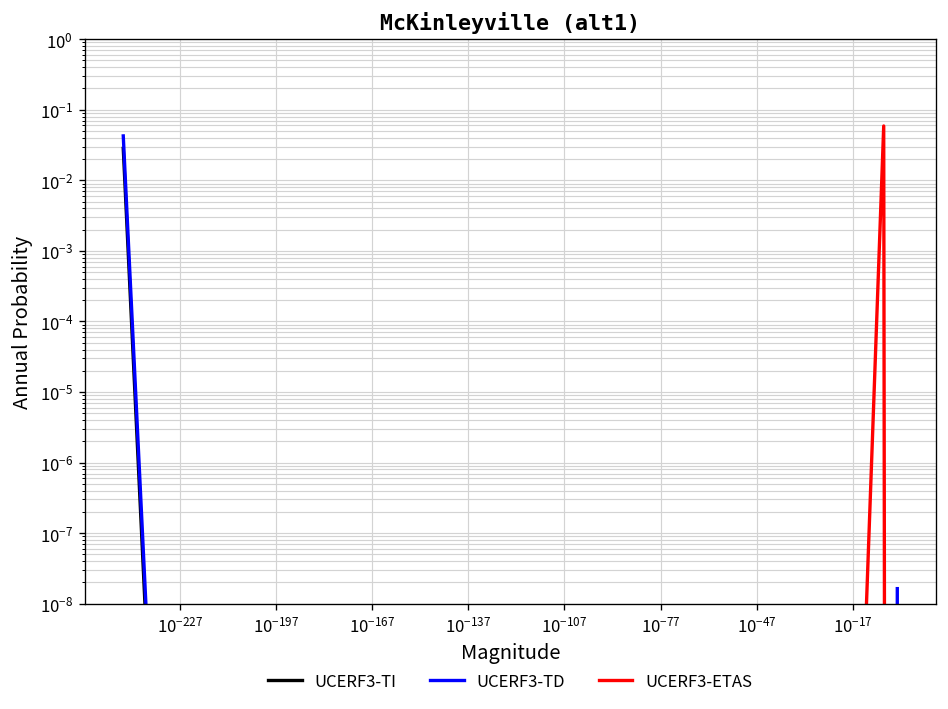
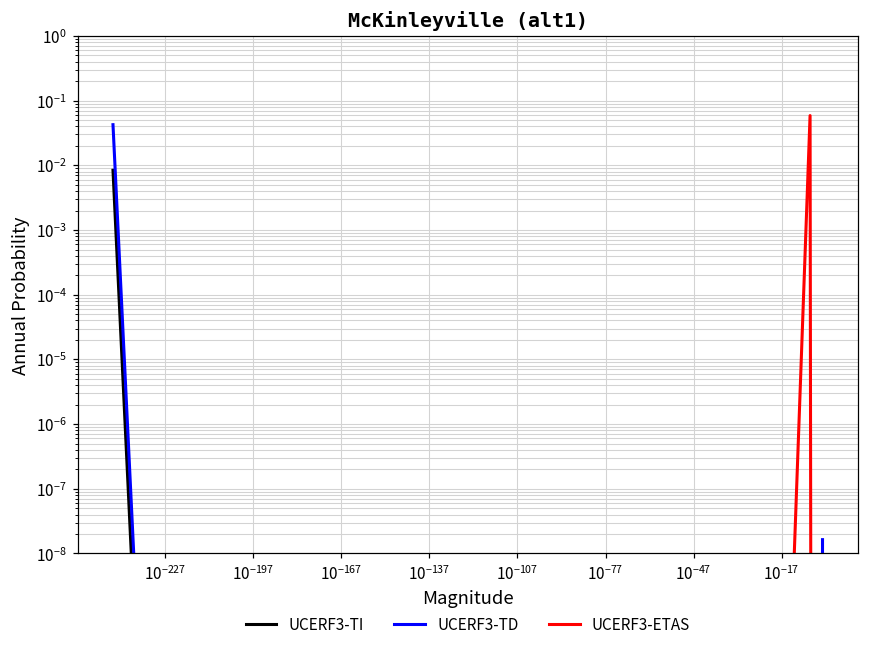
  {
    "UCERF3-TI": {
-     "10^-227": 0.03
+     "10^-227": 0.008
    },
    "UCERF3-TD": {
      "10^-227": 0.04
    }
  }
